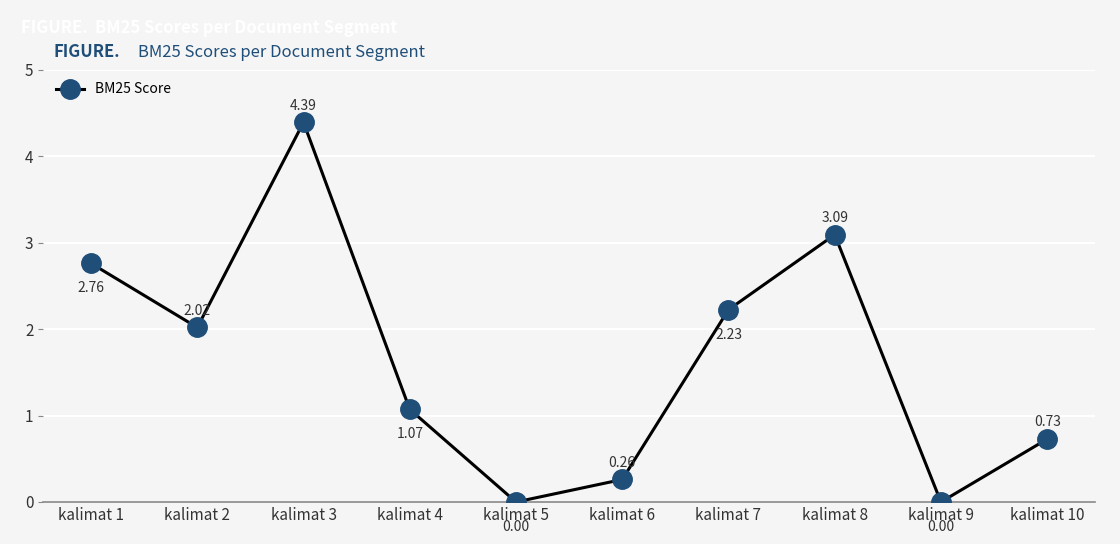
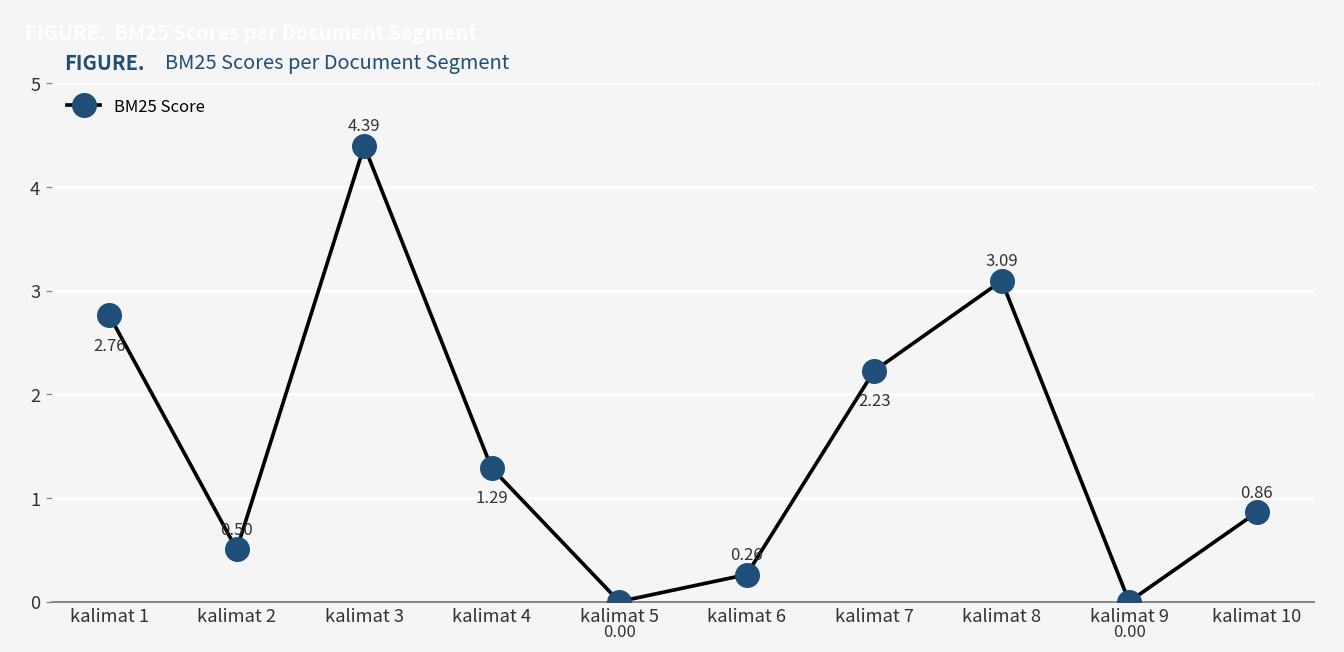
  {
    "kalimat 1": 2.76,
-   "kalimat 2": 2.02,
+   "kalimat 2": 0.50,
    "kalimat 3": 4.39,
-   "kalimat 4": 1.07,
+   "kalimat 4": 1.29,
    "kalimat 5": 0.00,
    "kalimat 6": 0.26,
    "kalimat 7": 2.23,
    "kalimat 8": 3.09,
    "kalimat 9": 0.00,
-   "kalimat 10": 0.73
+   "kalimat 10": 0.86
  }
